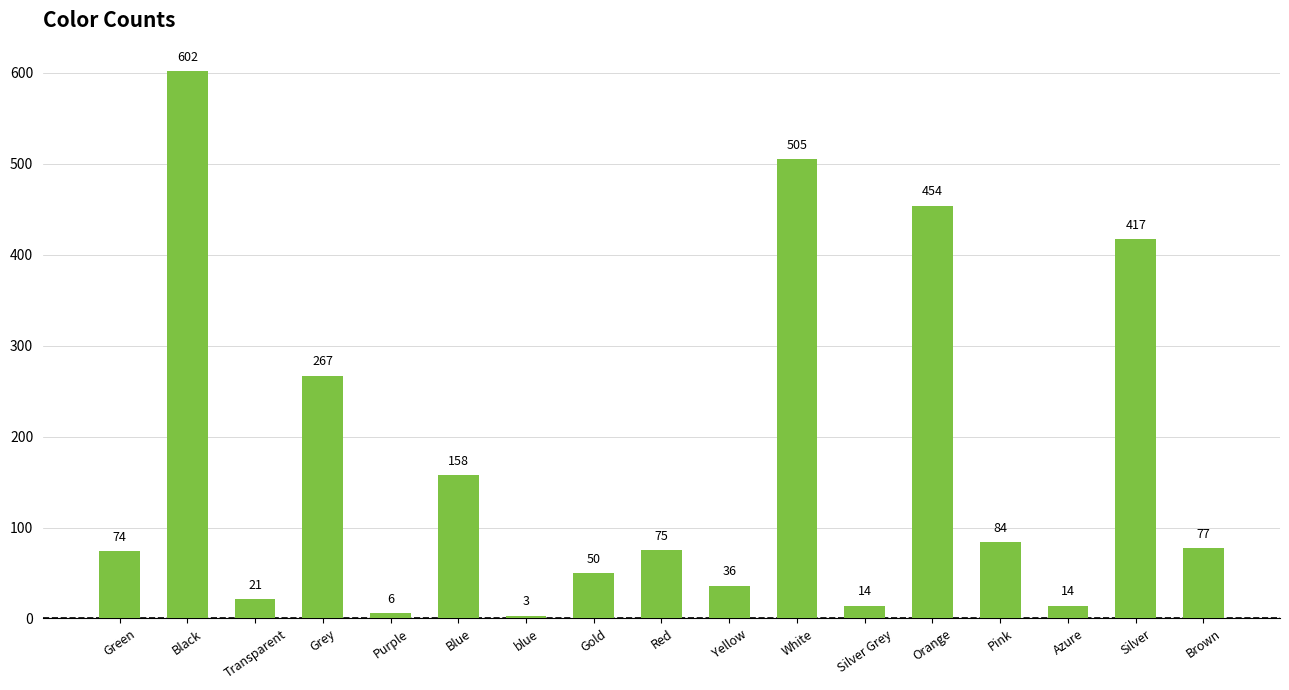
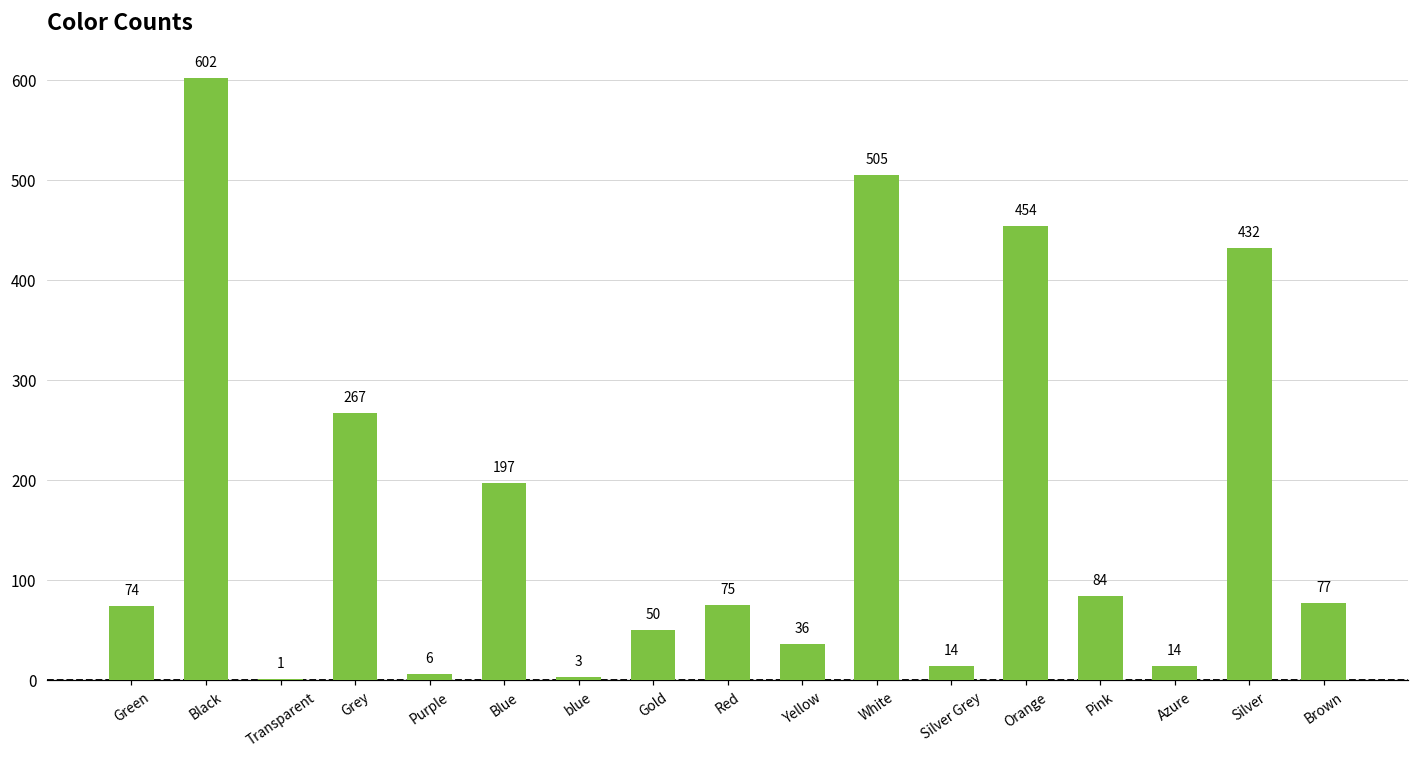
  {
    "Green": 74,
    "Black": 602,
-   "Transparent": 21,
+   "Transparent": 1,
    "Grey": 267,
    "Purple": 6,
-   "Blue": 158,
+   "Blue": 197,
    "blue": 3,
    "Gold": 50,
    "Red": 75,
    "Yellow": 36,
    "White": 505,
    "Silver Grey": 14,
    "Orange": 454,
    "Pink": 84,
    "Azure": 14,
-   "Silver": 417,
+   "Silver": 432,
    "Brown": 77
  }
